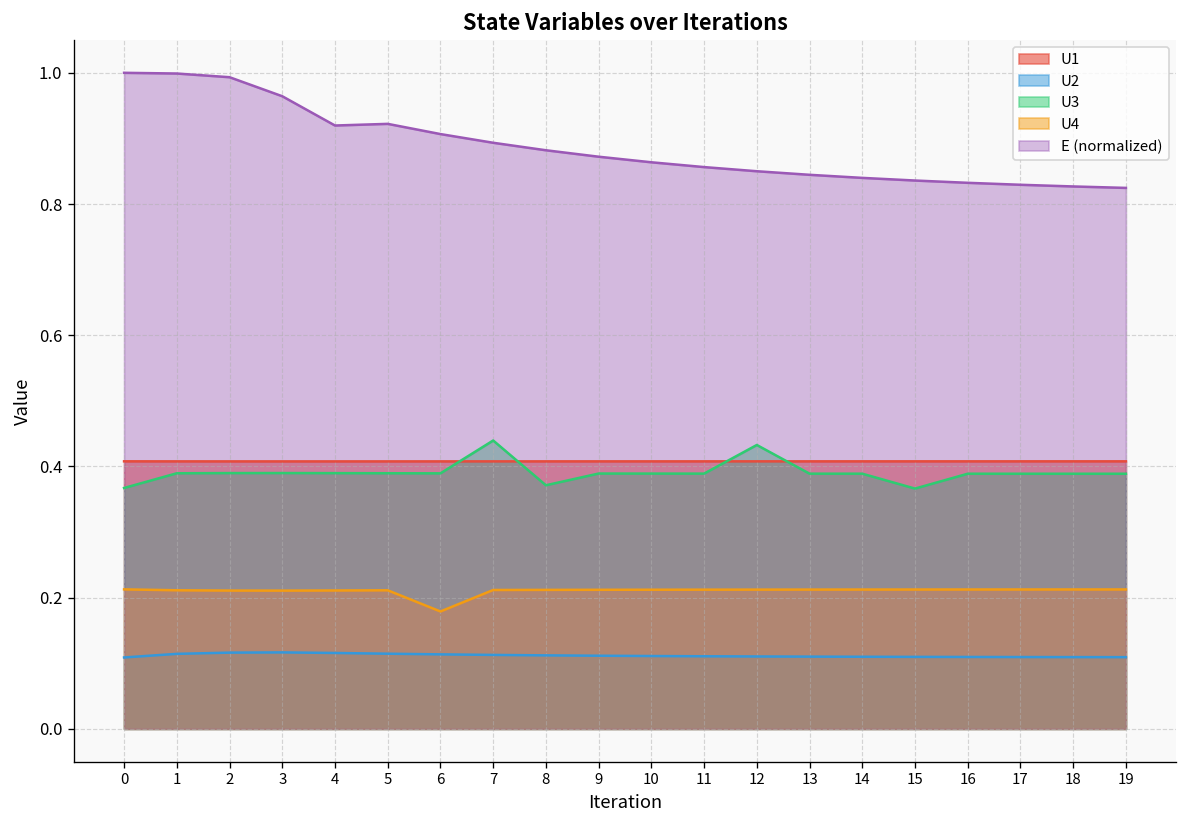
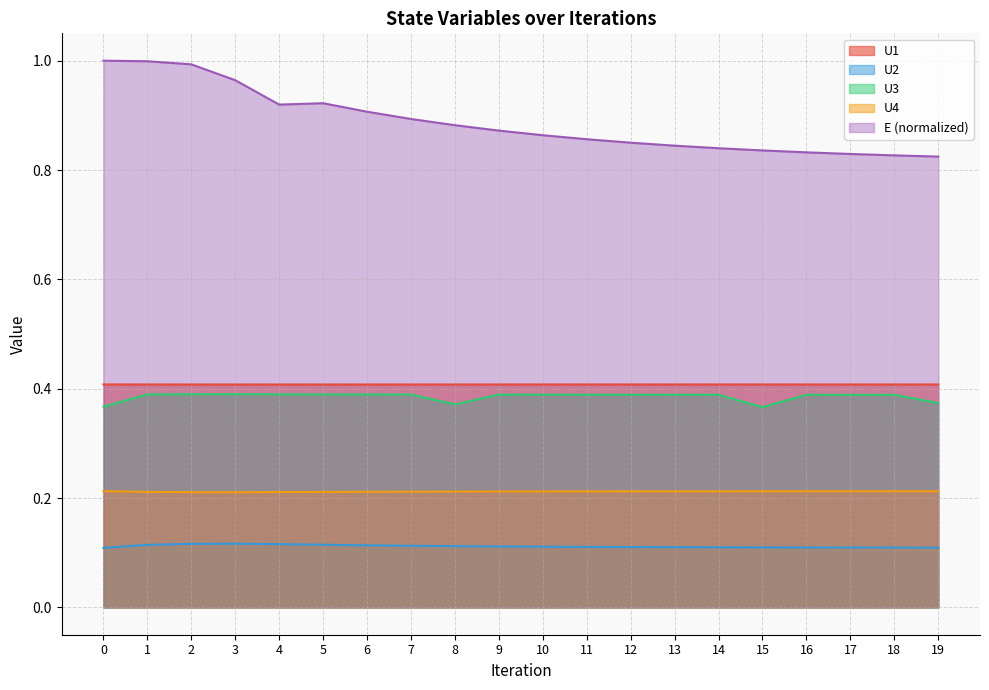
  {
    "U1": {
      "0": 0.41,
      "1": 0.41,
      "2": 0.41,
      "3": 0.41,
      "4": 0.41,
      "5": 0.41,
      "6": 0.41,
      "7": 0.41,
      "8": 0.41,
      "9": 0.41,
      "10": 0.41,
      "11": 0.41,
      "12": 0.41,
      "13": 0.41,
      "14": 0.41,
      "15": 0.41,
      "16": 0.41,
      "17": 0.41,
      "18": 0.41,
      "19": 0.41
    },
    "U2": {
      "0": 0.11,
      "1": 0.11,
      "2": 0.12,
      "3": 0.12,
      "4": 0.12,
      "5": 0.11,
      "6": 0.11,
      "7": 0.11,
      "8": 0.11,
      "9": 0.11,
      "10": 0.11,
      "11": 0.11,
      "12": 0.11,
      "13": 0.11,
      "14": 0.11,
      "15": 0.11,
      "16": 0.11,
      "17": 0.11,
      "18": 0.11,
      "19": 0.11
    },
    "U3": {
      "0": 0.37,
      "1": 0.39,
      "2": 0.39,
      "3": 0.39,
      "4": 0.39,
      "5": 0.39,
      "6": 0.39,
-     "7": 0.44,
+     "7": 0.39,
      "8": 0.37,
      "9": 0.39,
      "10": 0.39,
      "11": 0.39,
-     "12": 0.43,
+     "12": 0.39,
      "13": 0.39,
      "14": 0.39,
      "15": 0.37,
      "16": 0.39,
      "17": 0.39,
      "18": 0.39,
-     "19": 0.39
+     "19": 0.37
    },
    "U4": {
      "0": 0.21,
      "1": 0.21,
      "2": 0.21,
      "3": 0.21,
      "4": 0.21,
      "5": 0.21,
-     "6": 0.18,
+     "6": 0.21,
      "7": 0.21,
      "8": 0.21,
      "9": 0.21,
      "10": 0.21,
      "11": 0.21,
      "12": 0.21,
      "13": 0.21,
      "14": 0.21,
      "15": 0.21,
      "16": 0.21,
      "17": 0.21,
      "18": 0.21,
      "19": 0.21
    },
    "E (normalized)": {
      "0": 1.00,
      "1": 1.00,
      "2": 0.99,
      "3": 0.96,
      "4": 0.92,
      "5": 0.92,
      "6": 0.91,
      "7": 0.89,
      "8": 0.88,
      "9": 0.87,
      "10": 0.86,
      "11": 0.86,
      "12": 0.85,
      "13": 0.84,
      "14": 0.84,
      "15": 0.84,
      "16": 0.83,
      "17": 0.83,
      "18": 0.83,
      "19": 0.82
    }
  }
